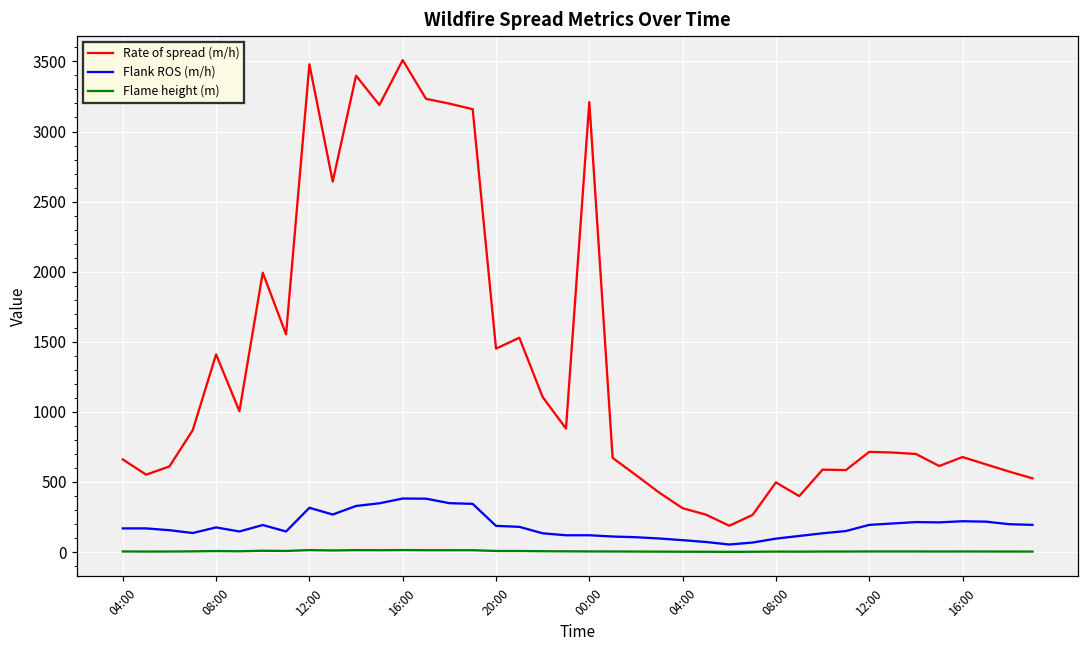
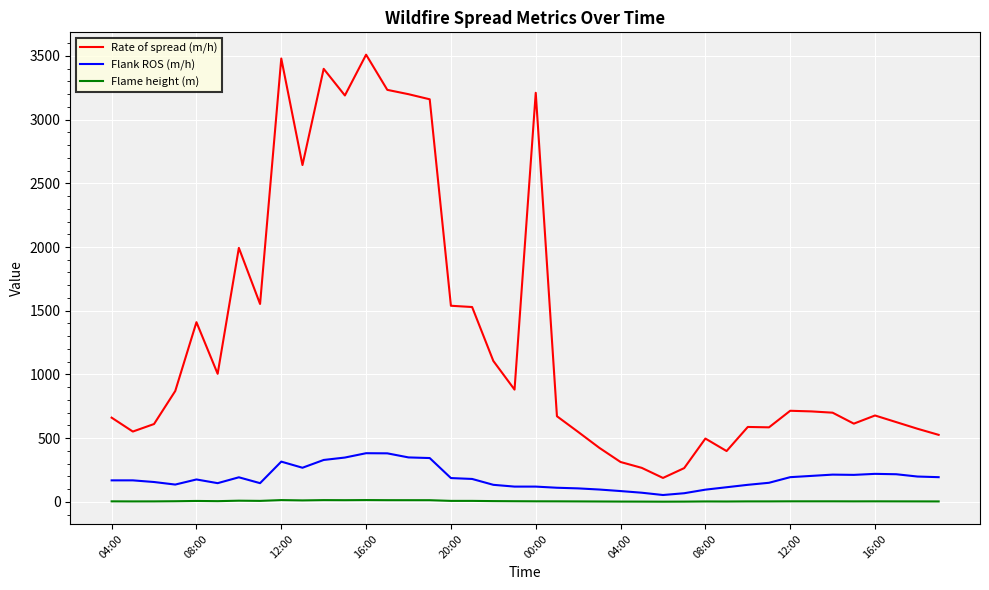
  {
    "Rate of spread (m/h)": {
-     "20:00": 1450,
+     "20:00": 1540,
      "00:00": 3210
    },
    "Flank ROS (m/h)": {
      "20:00": 190,
      "00:00": 120
    },
    "Flame height (m)": {
      "20:00": 10,
      "00:00": 0
    }
  }
